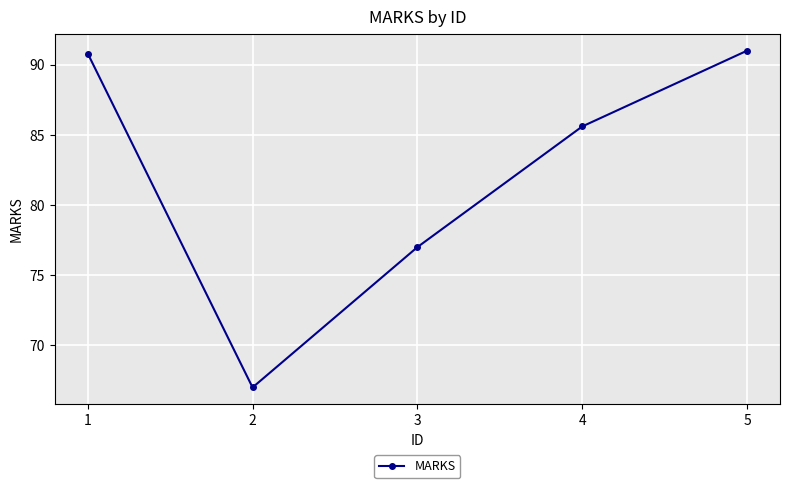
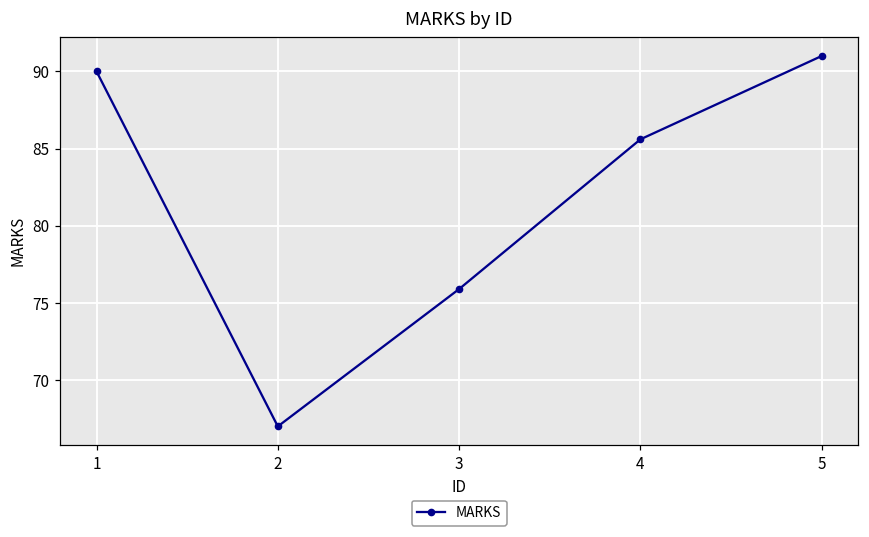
  {
-   "1": 90.8,
+   "1": 90.0,
    "2": 67.0,
-   "3": 77.0,
+   "3": 75.9,
    "4": 85.6,
    "5": 91.0
  }
